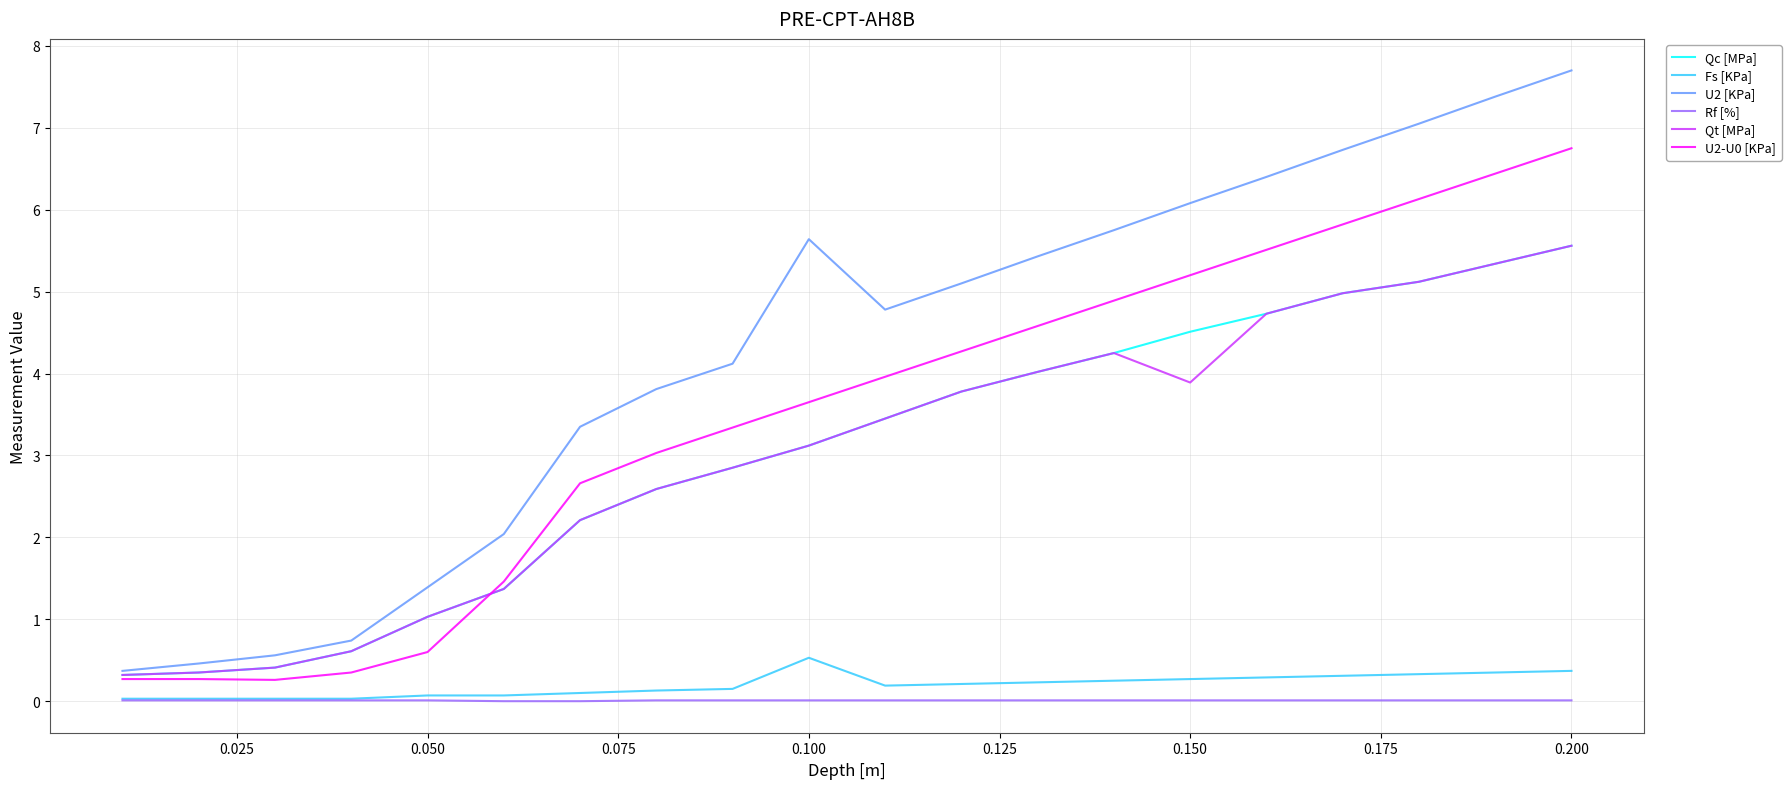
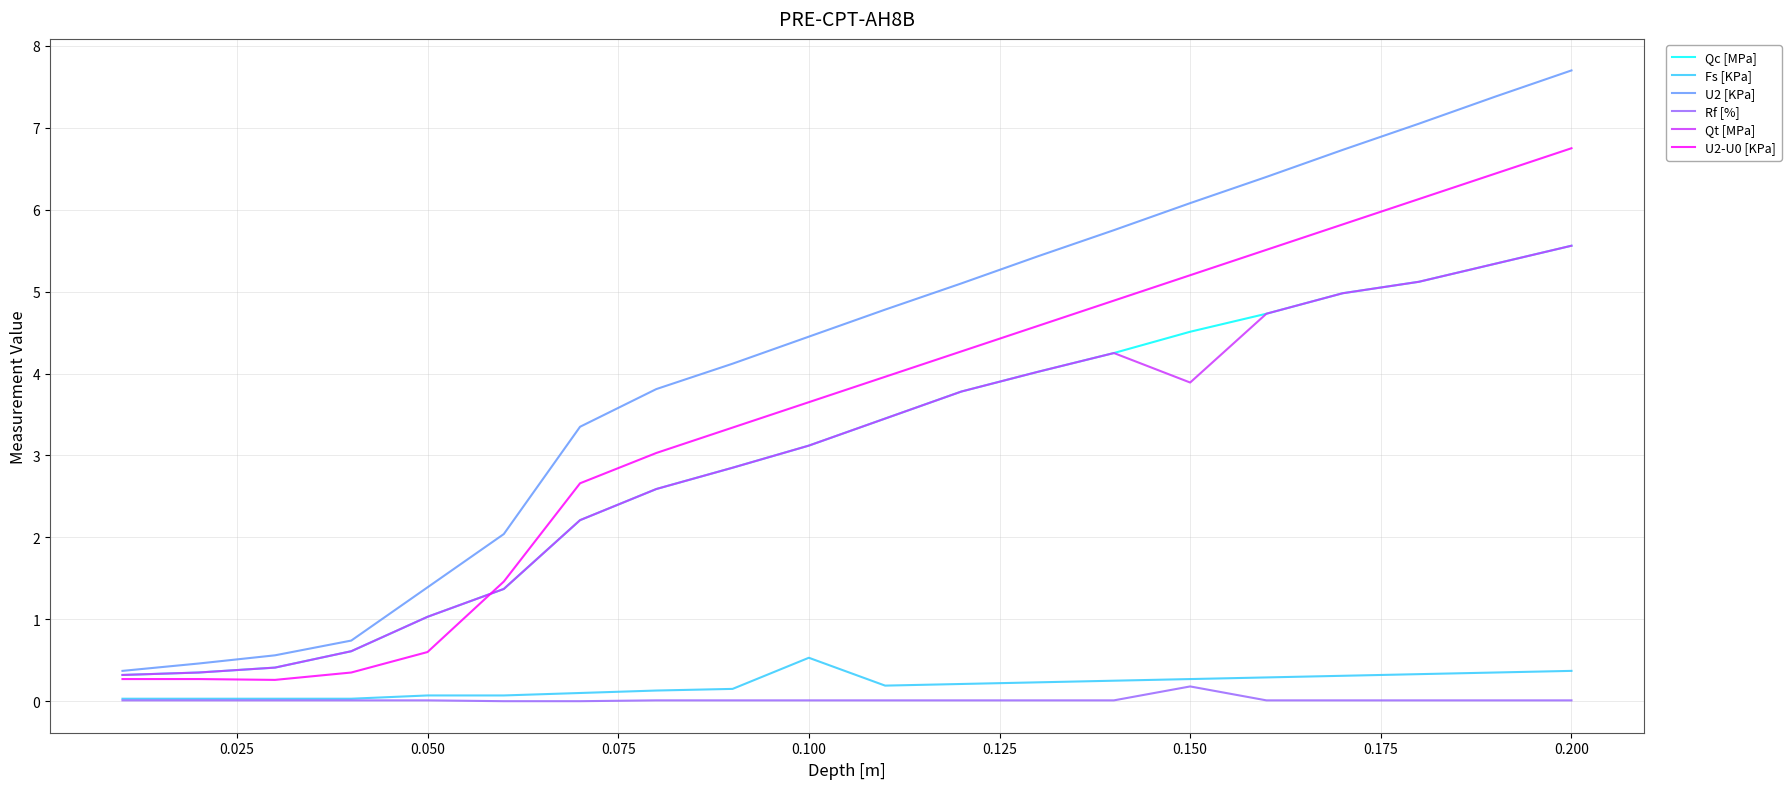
  {
    "Qc [MPa]": {
      "0.150": 4.5
    },
    "Fs [KPa]": {
      "0.050": 0.1,
      "0.100": 0.5,
      "0.150": 0.3,
      "0.200": 0.4
    },
    "U2 [KPa]": {
      "0.050": 1.4,
-     "0.100": 5.6,
+     "0.100": 4.5,
      "0.150": 6.1,
      "0.200": 7.7
    },
    "Rf [%]": {
      "0.050": 0.0,
      "0.100": 0.0,
-     "0.150": 0.0,
+     "0.150": 0.2,
      "0.200": 0.0
    },
    "Qt [MPa]": {
      "0.150": 3.9
    },
    "U2-U0 [KPa]": {
      "0.050": 0.6,
      "0.100": 3.7,
      "0.150": 5.2,
      "0.200": 6.8
    }
  }
